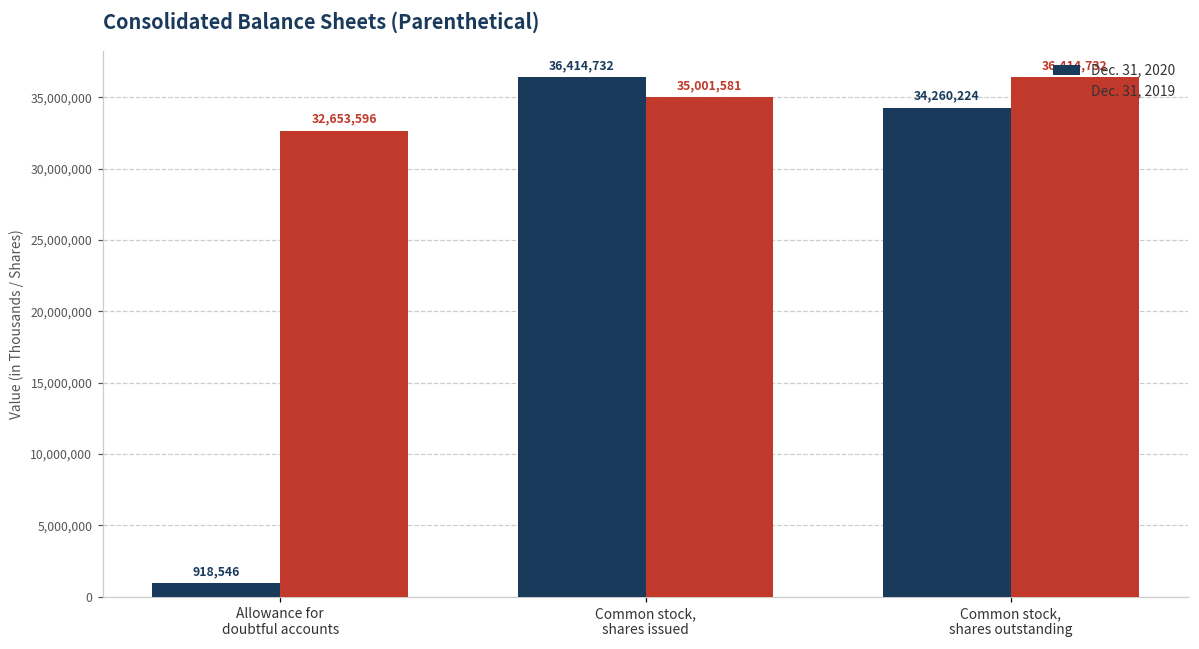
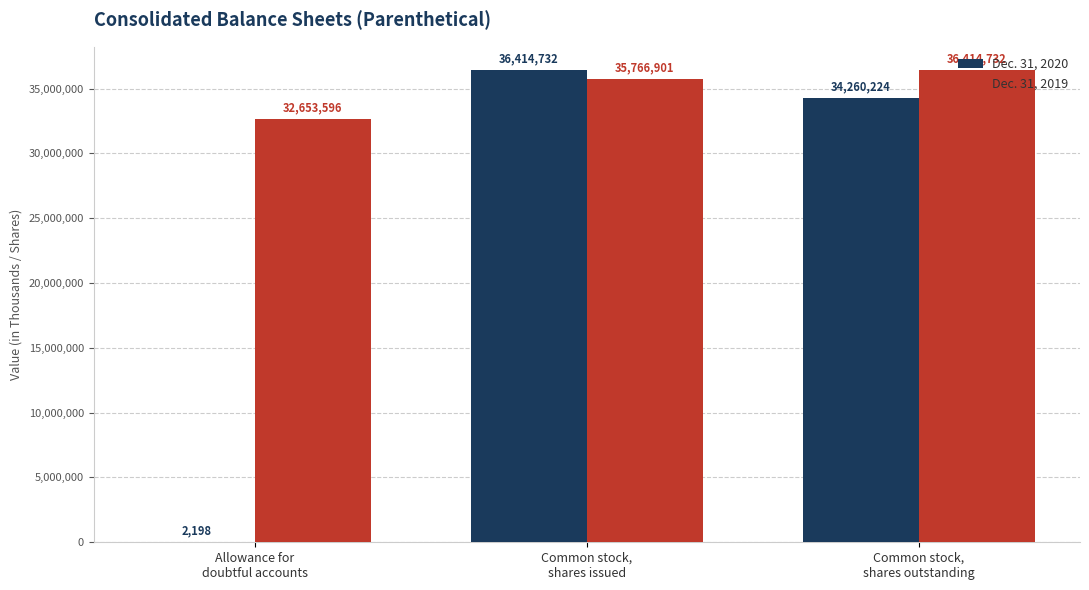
  {
    "Dec. 31, 2020": {
-     "Allowance for doubtful accounts": "918,546",
+     "Allowance for doubtful accounts": "2,198",
      "Common stock, shares issued": "36,414,732",
      "Common stock, shares outstanding": "34,260,224"
    },
    "Dec. 31, 2019": {
      "Allowance for doubtful accounts": "32,653,596",
-     "Common stock, shares issued": "35,001,581",
+     "Common stock, shares issued": "35,766,901",
      "Common stock, shares outstanding": "36,414,732"
    }
  }
